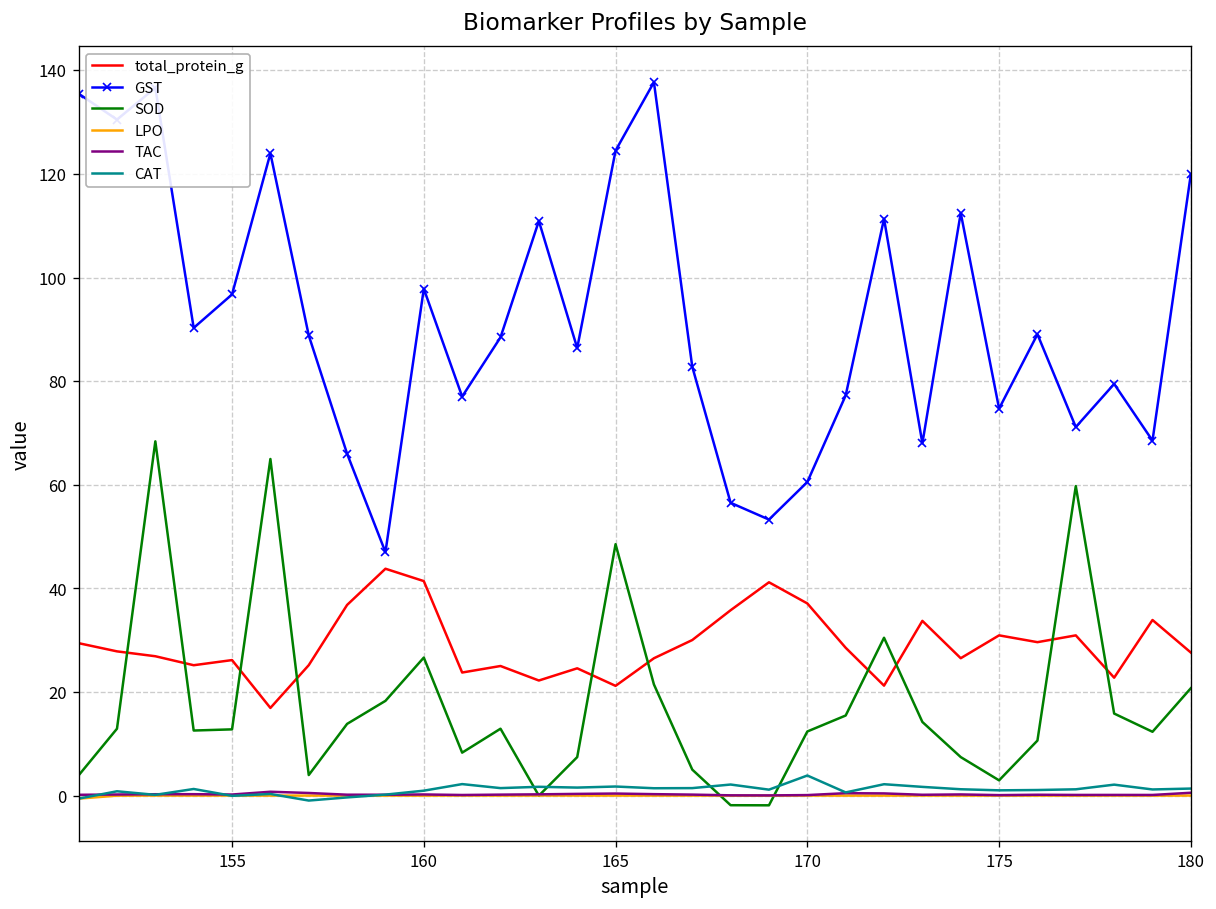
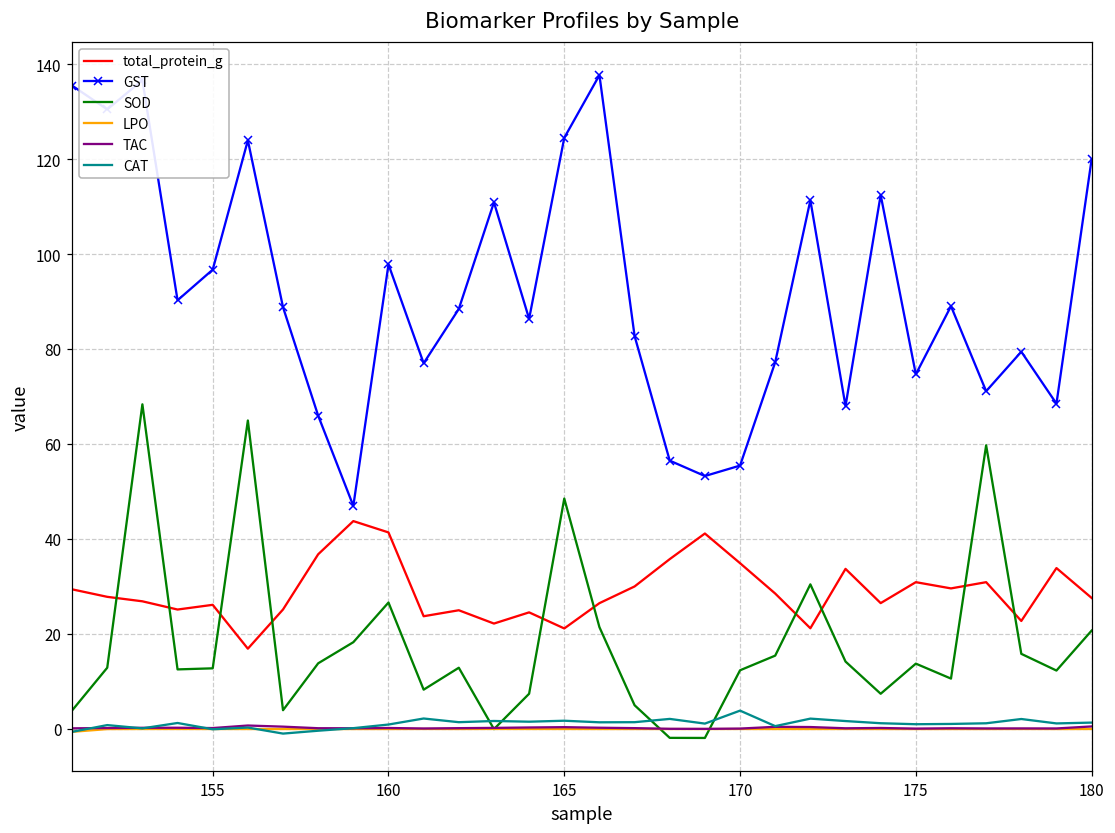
  {
    "total_protein_g": {
      "155": 26,
      "160": 41,
      "165": 21,
-     "170": 37,
+     "170": 35,
      "175": 31,
      "180": 28
    },
    "GST": {
      "155": 97,
      "160": 98,
      "165": 125,
-     "170": 61,
+     "170": 55,
      "175": 75,
      "180": 120
    },
    "SOD": {
      "155": 13,
      "160": 27,
      "165": 49,
      "170": 12,
-     "175": 3,
+     "175": 14,
      "180": 21
    },
    "CAT": {
      "160": 1,
      "165": 2,
      "170": 4,
      "175": 1,
      "180": 1
    }
  }
